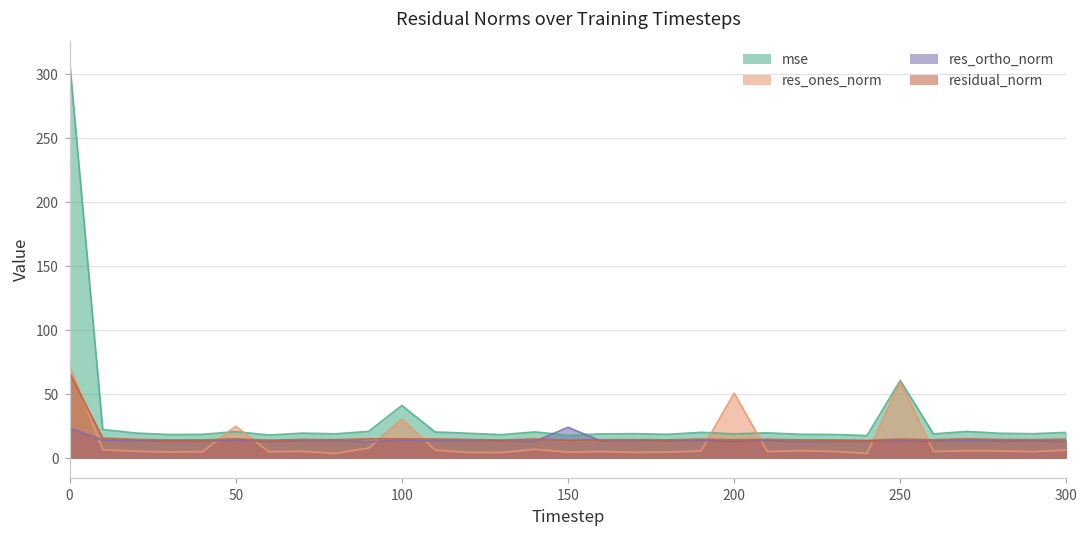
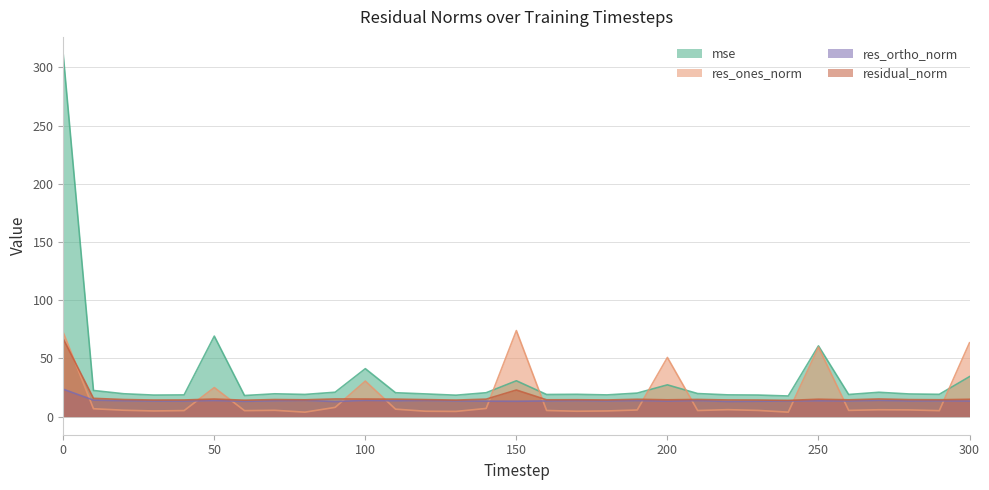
  {
    "mse": {
      "0": 311,
-     "50": 21,
+     "50": 69,
      "100": 41,
-     "150": 18,
-     "200": 19,
-     "300": 20
+     "150": 31,
+     "200": 27,
+     "300": 34
    },
    "res_ones_norm": {
      "0": 72,
      "50": 25,
      "100": 31,
-     "150": 5,
+     "150": 74,
      "200": 51,
-     "300": 7
+     "300": 63
    },
    "res_ortho_norm": {
      "0": 24,
-     "150": 24
+     "150": 13
    },
    "residual_norm": {
      "0": 67,
-     "150": 14
+     "150": 23
    }
  }
